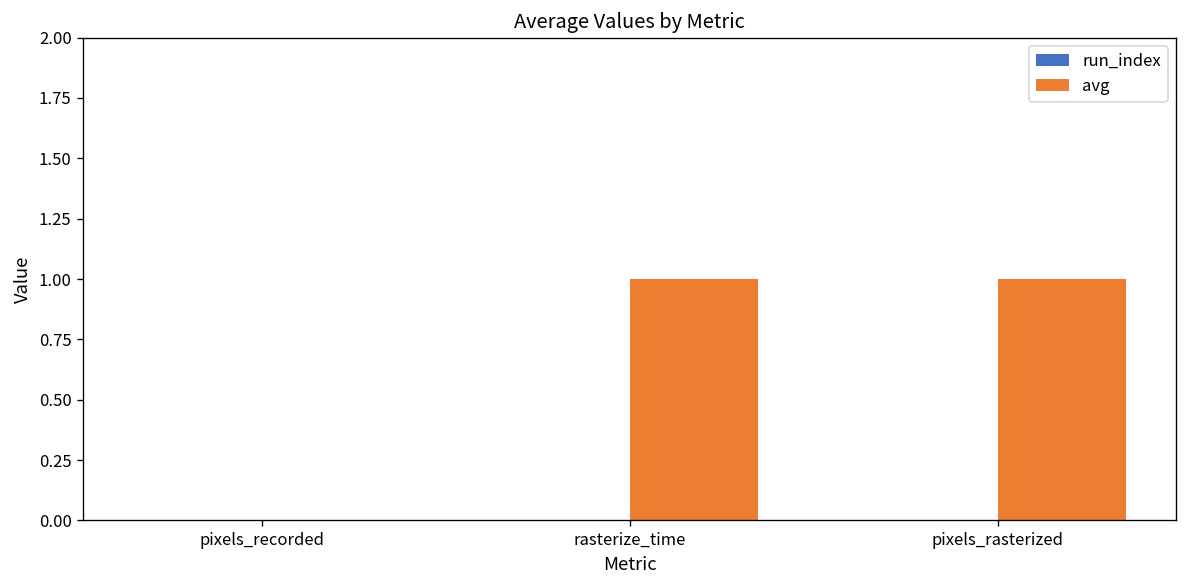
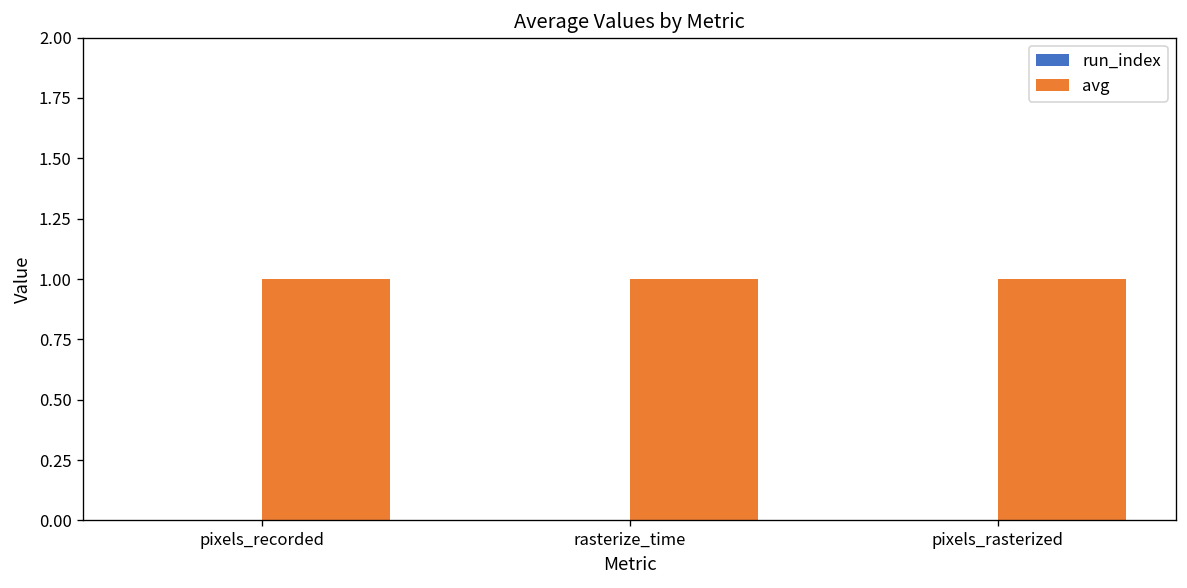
  {
    "run_index": {
      "pixels_recorded": 0,
      "rasterize_time": 0,
      "pixels_rasterized": 0
    },
    "avg": {
-     "pixels_recorded": 0,
+     "pixels_recorded": 1,
      "rasterize_time": 1,
      "pixels_rasterized": 1
    }
  }
